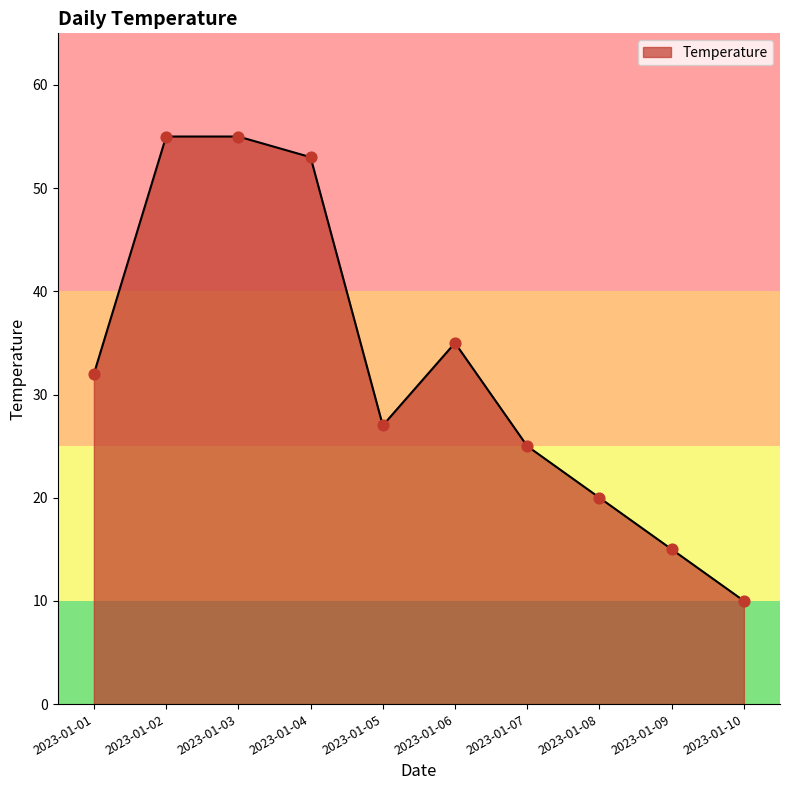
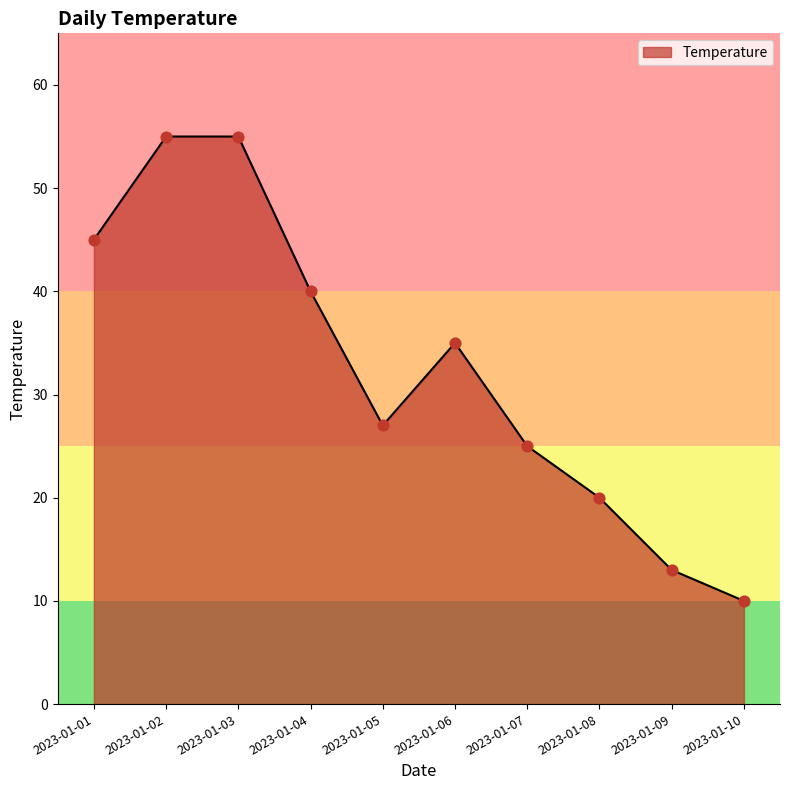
  {
-   "2023-01-01": 32,
+   "2023-01-01": 45,
    "2023-01-02": 55,
    "2023-01-03": 55,
-   "2023-01-04": 53,
+   "2023-01-04": 40,
    "2023-01-05": 27,
    "2023-01-06": 35,
    "2023-01-07": 25,
    "2023-01-08": 20,
-   "2023-01-09": 15,
+   "2023-01-09": 13,
    "2023-01-10": 10
  }
